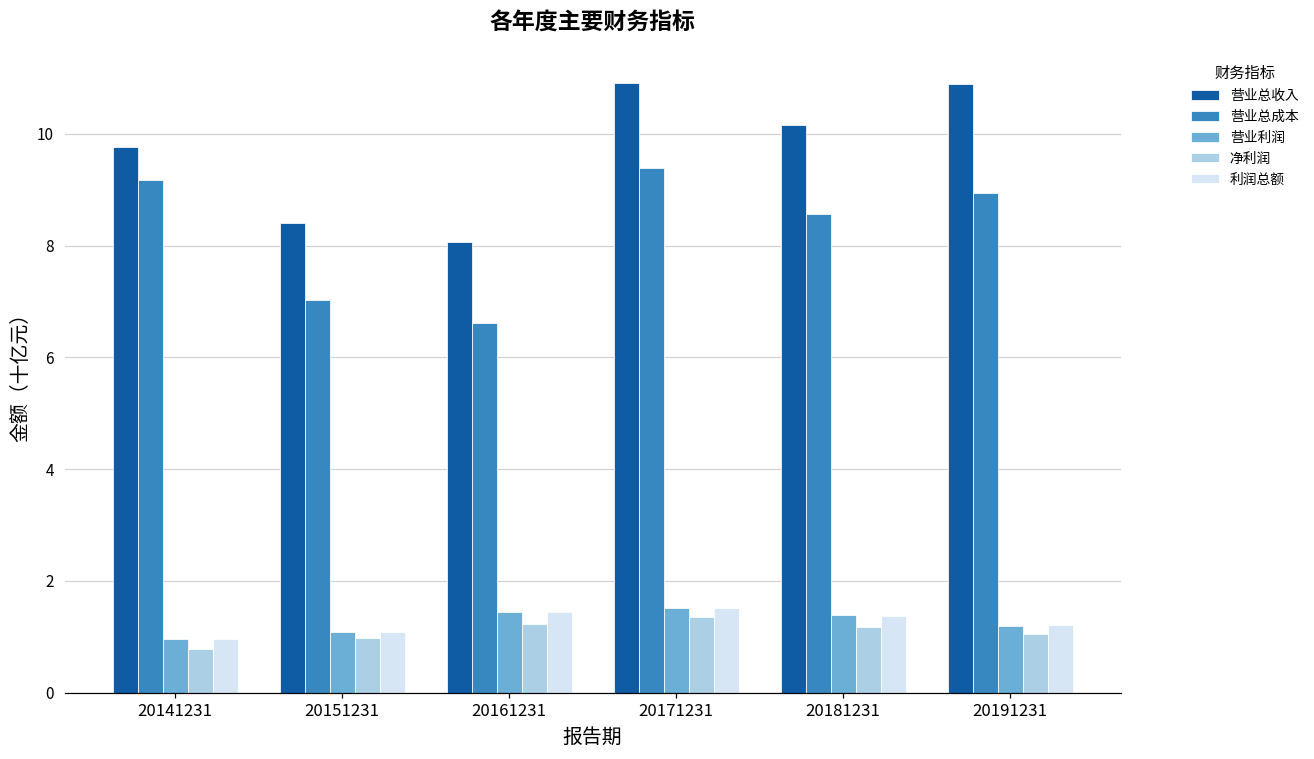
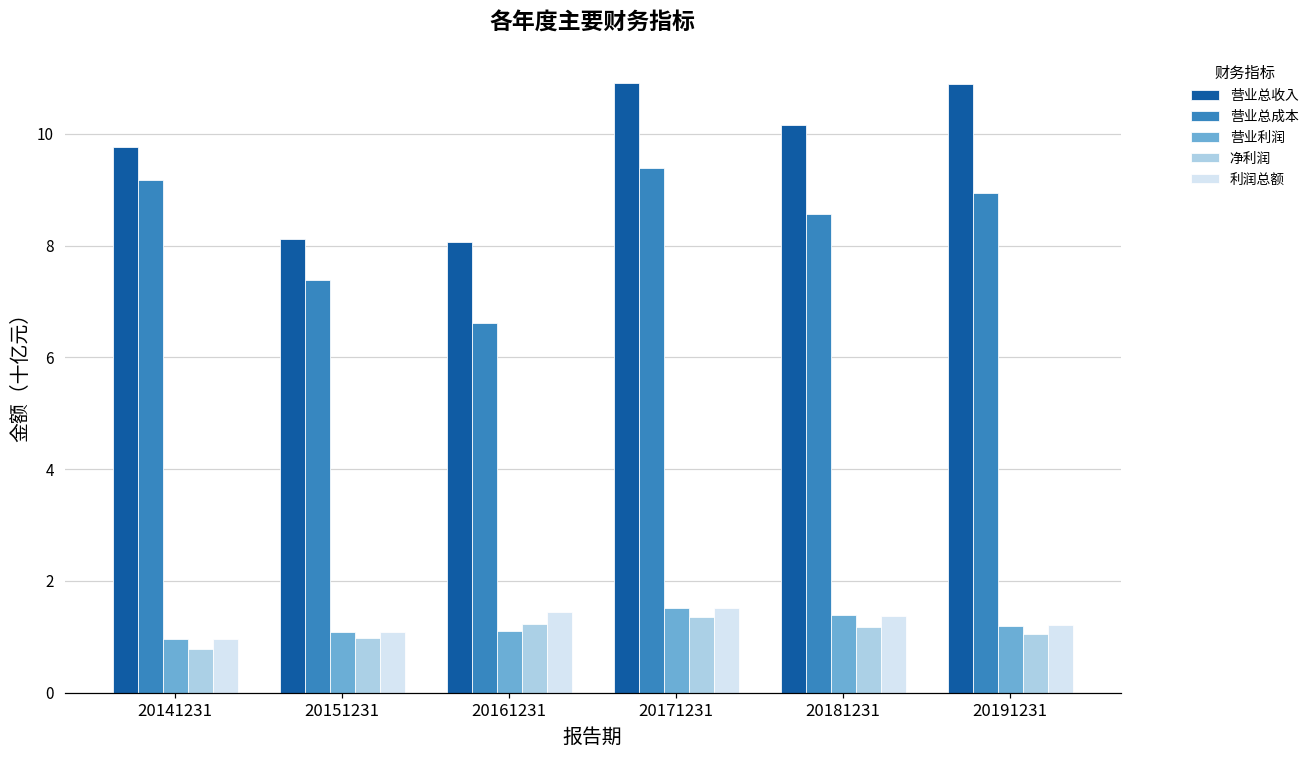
  {
    "营业总收入": {
      "20141231": 9.8,
-     "20151231": 8.4,
+     "20151231": 8.1,
      "20161231": 8.1,
      "20171231": 10.9,
      "20181231": 10.2,
      "20191231": 10.9
    },
    "营业总成本": {
      "20141231": 9.2,
-     "20151231": 7.0,
+     "20151231": 7.4,
      "20161231": 6.6,
      "20171231": 9.4,
      "20181231": 8.6,
      "20191231": 8.9
    },
    "营业利润": {
      "20141231": 1.0,
      "20151231": 1.1,
-     "20161231": 1.4,
+     "20161231": 1.1,
      "20171231": 1.5,
      "20181231": 1.4,
      "20191231": 1.2
    }
  }
